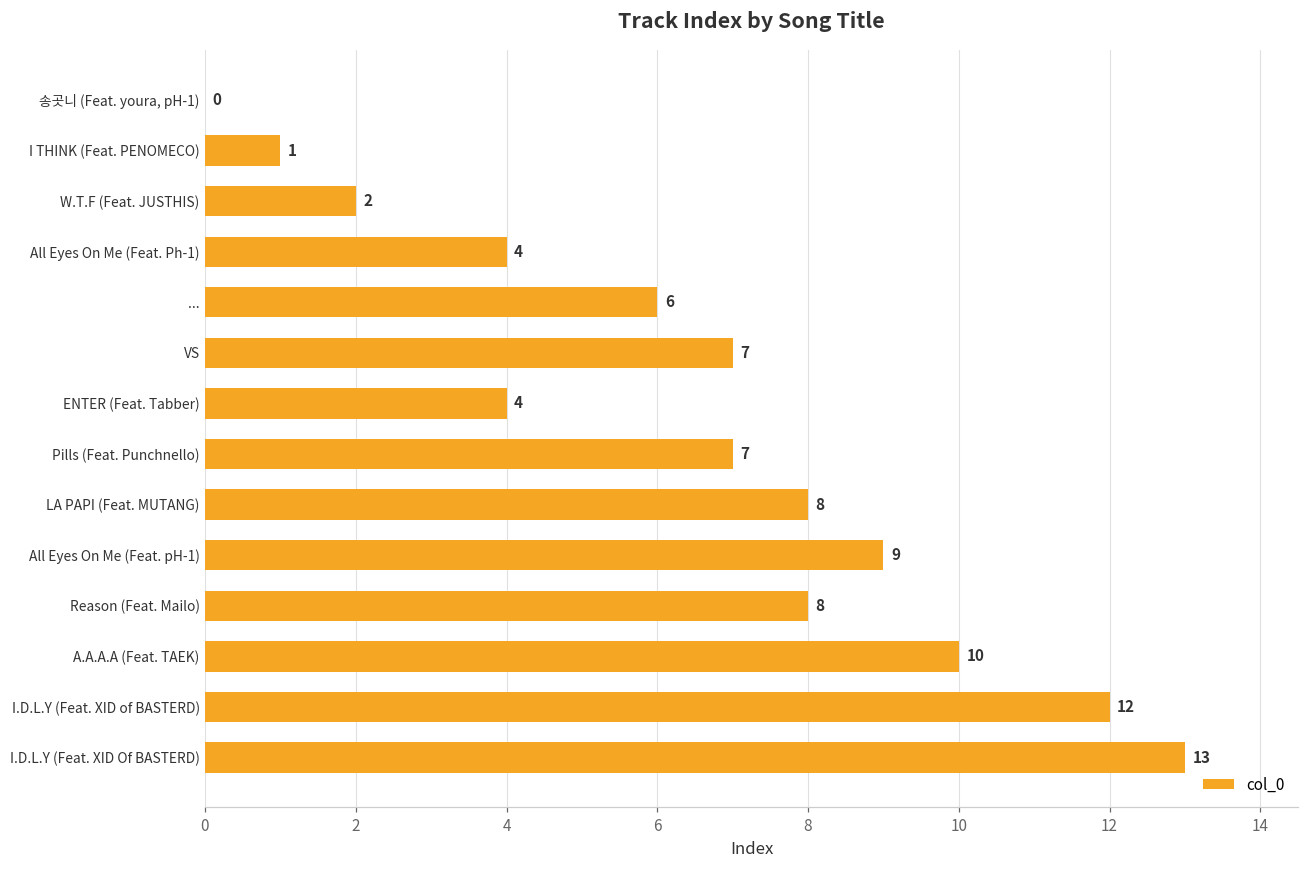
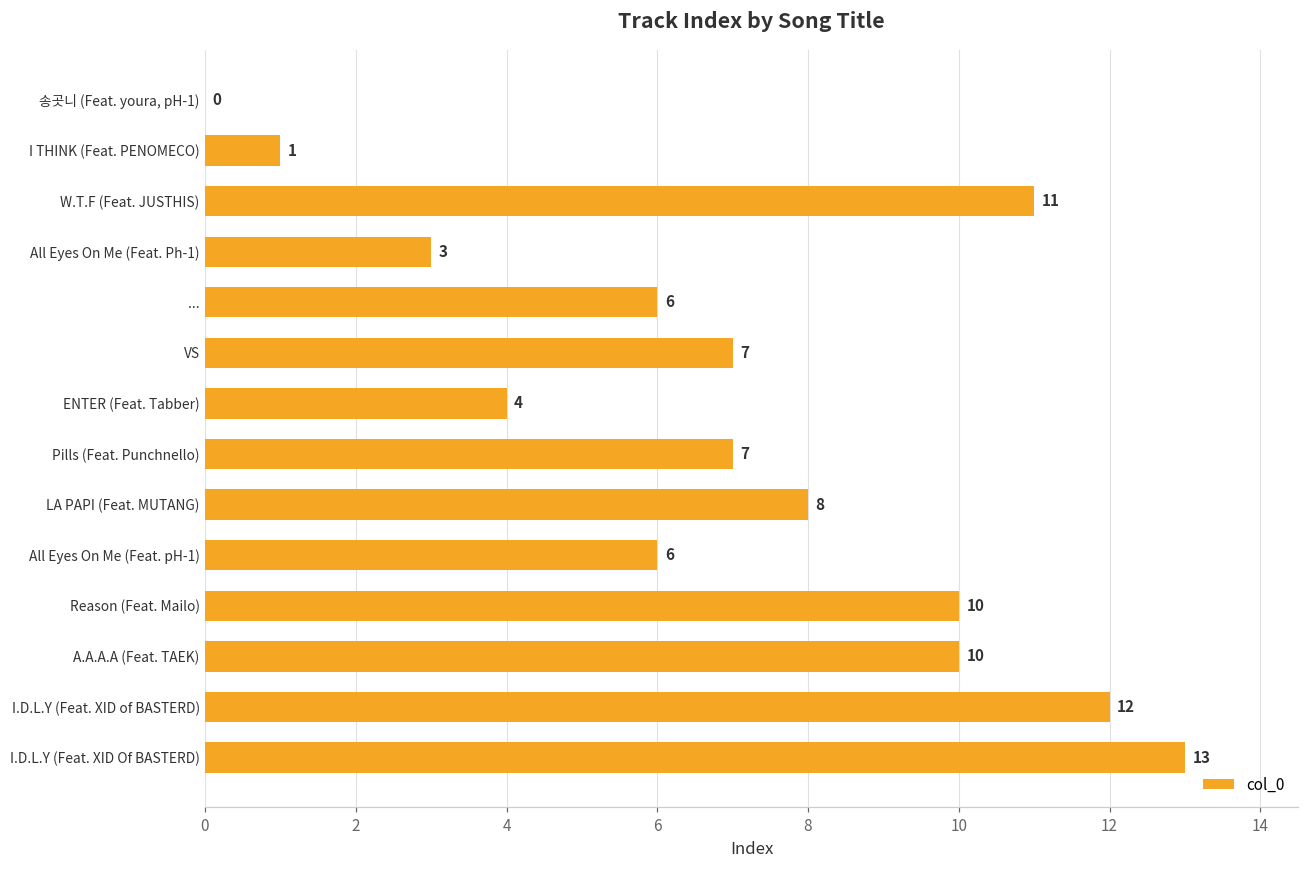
  {
    "송곳니 (Feat. youra, pH-1)": 0,
    "I THINK (Feat. PENOMECO)": 1,
-   "W.T.F (Feat. JUSTHIS)": 2,
-   "All Eyes On Me (Feat. Ph-1)": 4,
+   "W.T.F (Feat. JUSTHIS)": 11,
+   "All Eyes On Me (Feat. Ph-1)": 3,
    "...": 6,
    "VS": 7,
    "ENTER (Feat. Tabber)": 4,
    "Pills (Feat. Punchnello)": 7,
    "LA PAPI (Feat. MUTANG)": 8,
-   "All Eyes On Me (Feat. pH-1)": 9,
-   "Reason (Feat. Mailo)": 8,
+   "All Eyes On Me (Feat. pH-1)": 6,
+   "Reason (Feat. Mailo)": 10,
    "A.A.A.A (Feat. TAEK)": 10,
    "I.D.L.Y (Feat. XID of BASTERD)": 12,
    "I.D.L.Y (Feat. XID Of BASTERD)": 13
  }
